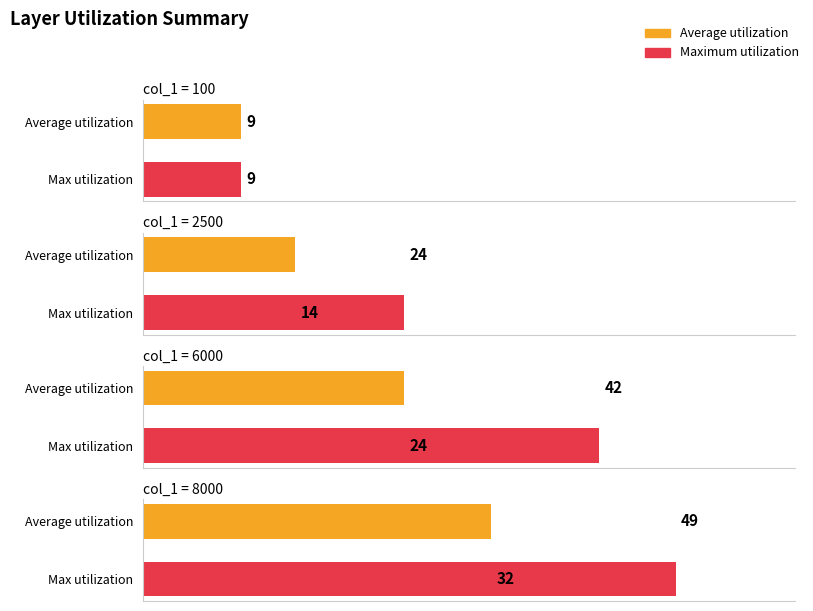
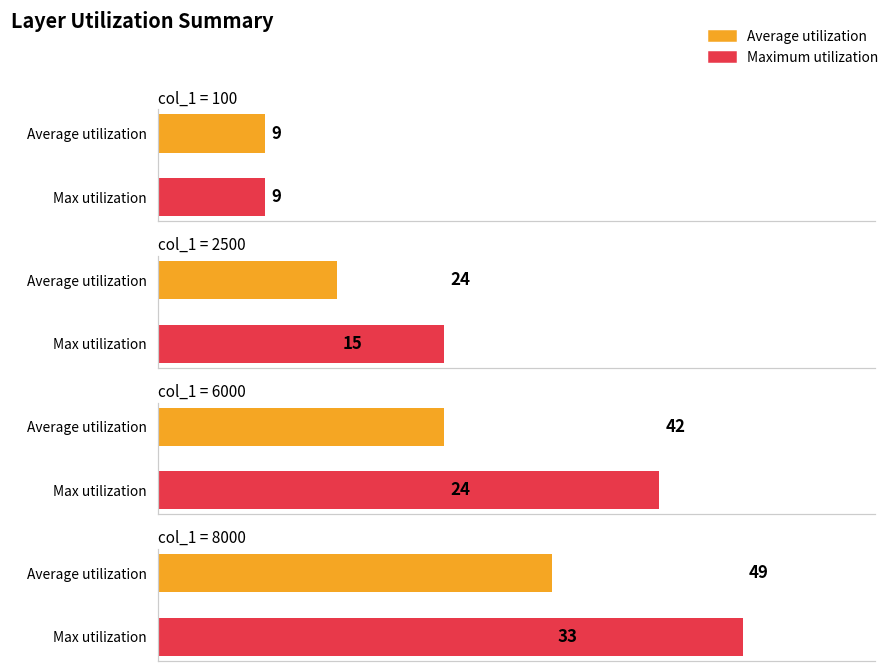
  {
    "col_1 = 100": {
      "Average utilization": {
        "Average utilization": 9
      }
    },
    "col_1 = 2500": {
      "Average utilization": {
-       "Average utilization": 14
+       "Average utilization": 15
      }
    },
    "col_1 = 8000": {
      "Average utilization": {
-       "Average utilization": 32
+       "Average utilization": 33
      }
    }
  }
